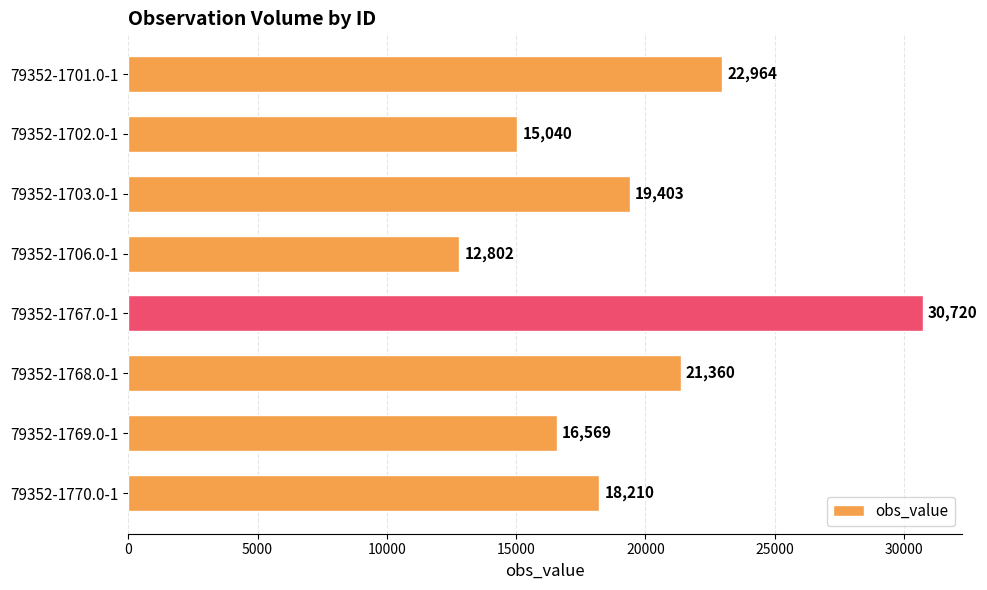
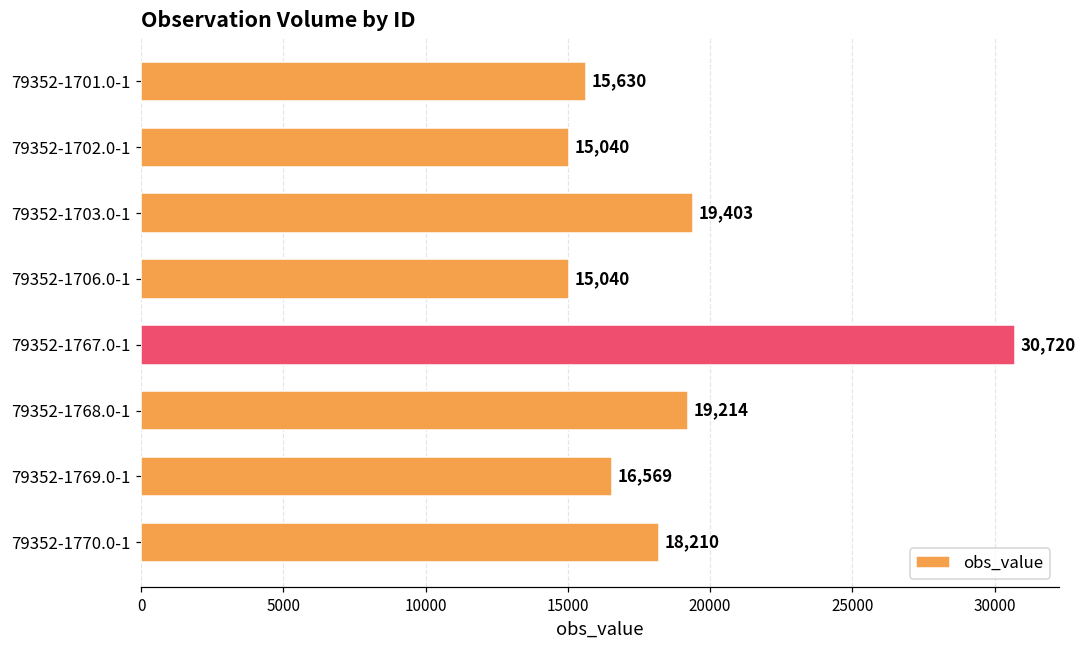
  {
-   "79352-1701.0-1": "22,964",
+   "79352-1701.0-1": "15,630",
    "79352-1702.0-1": "15,040",
    "79352-1703.0-1": "19,403",
-   "79352-1706.0-1": "12,802",
+   "79352-1706.0-1": "15,040",
    "79352-1767.0-1": "30,720",
-   "79352-1768.0-1": "21,360",
+   "79352-1768.0-1": "19,214",
    "79352-1769.0-1": "16,569",
    "79352-1770.0-1": "18,210"
  }
